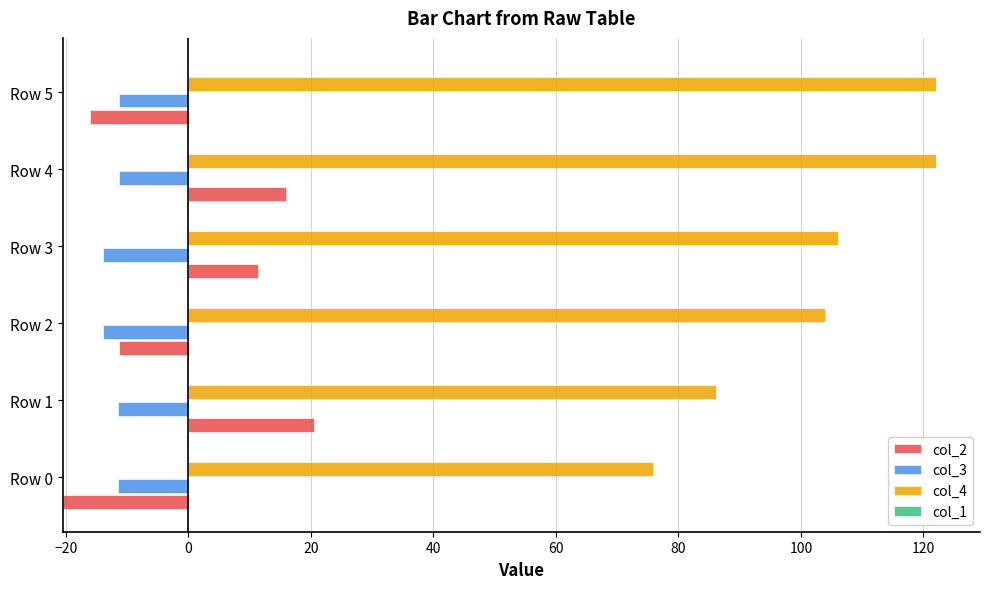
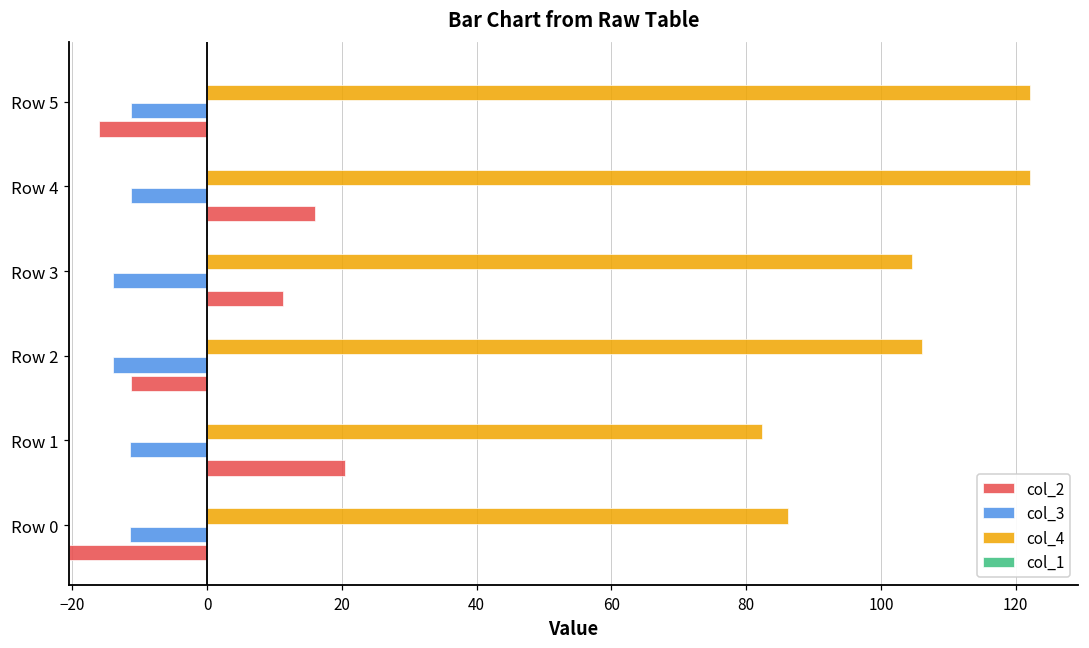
  {
    "col_4": {
      "Row 5": 122,
      "Row 4": 122,
-     "Row 3": 106,
-     "Row 2": 104,
-     "Row 1": 86,
-     "Row 0": 76
+     "Row 3": 105,
+     "Row 2": 106,
+     "Row 1": 82,
+     "Row 0": 86
    },
    "col_1": {
      "Row 5": 0,
      "Row 4": 0,
      "Row 3": 0,
      "Row 2": 0,
      "Row 1": 0,
      "Row 0": 0
    }
  }
